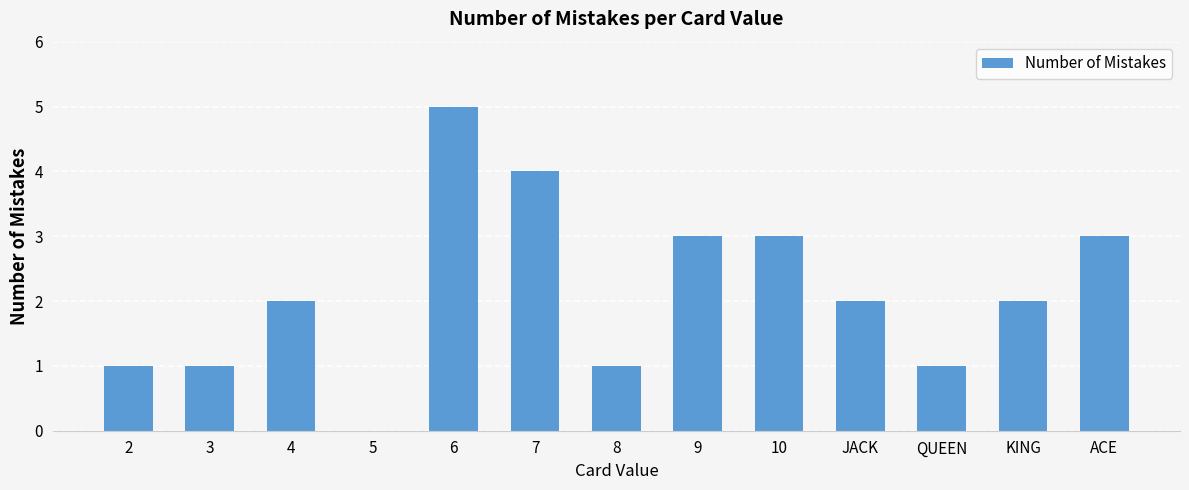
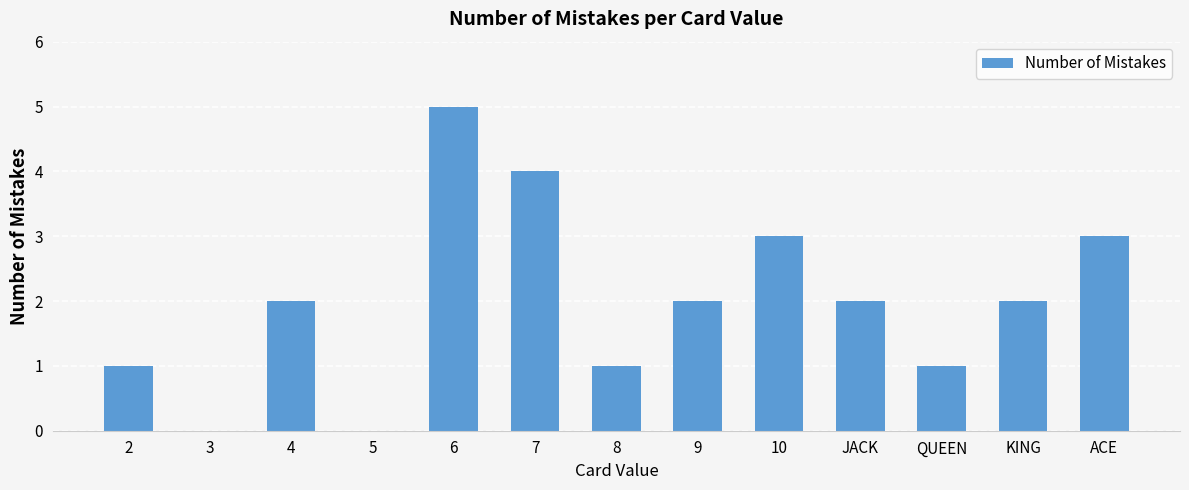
  {
    "2": 1,
-   "3": 1,
+   "3": 0,
    "4": 2,
    "5": 0,
    "6": 5,
    "7": 4,
    "8": 1,
-   "9": 3,
+   "9": 2,
    "10": 3,
    "JACK": 2,
    "QUEEN": 1,
    "KING": 2,
    "ACE": 3
  }
